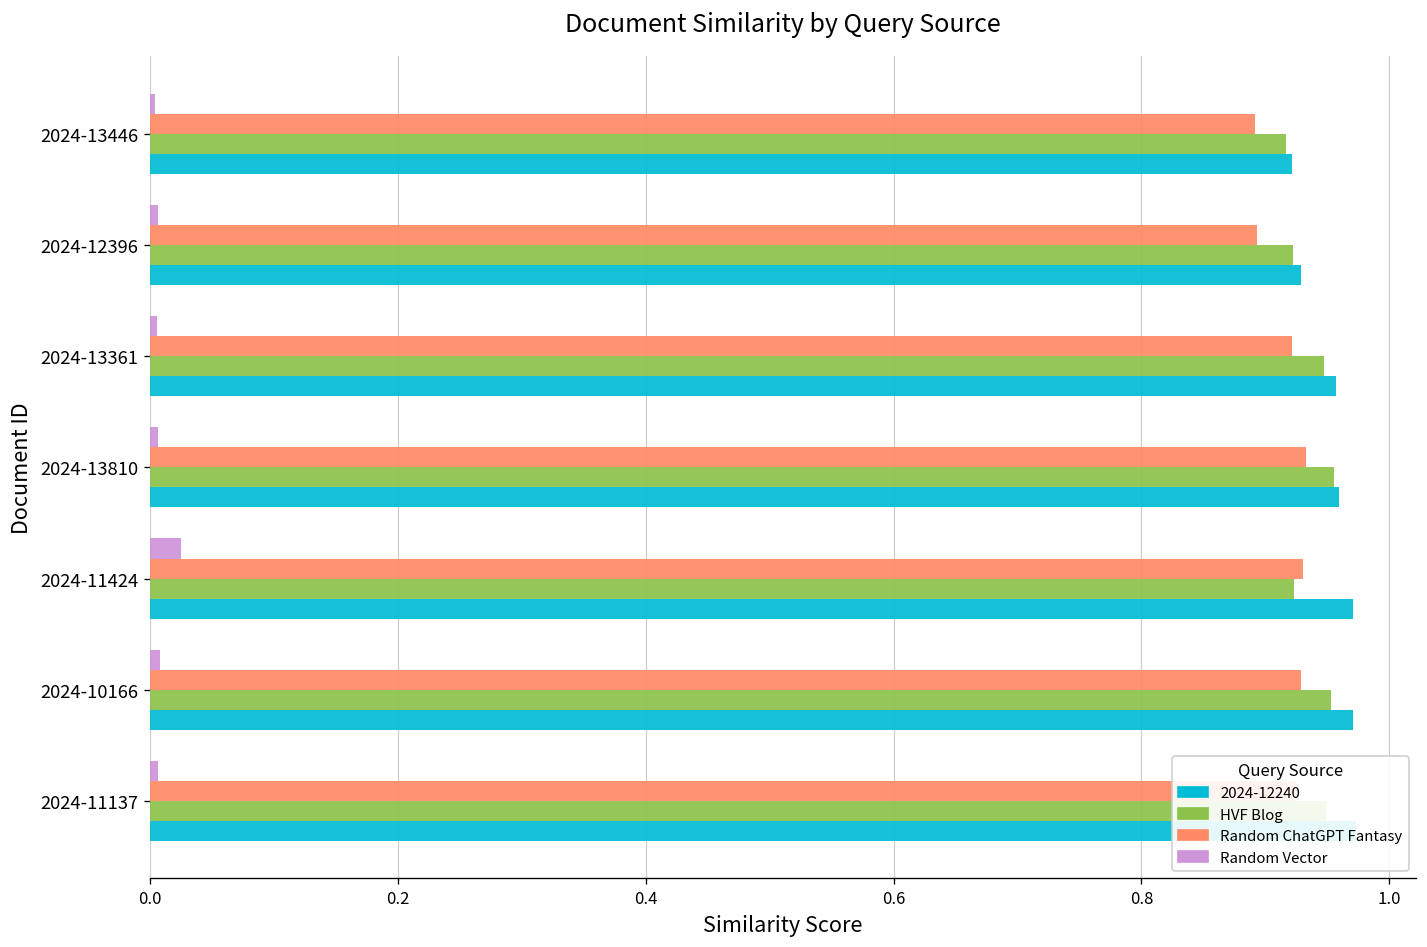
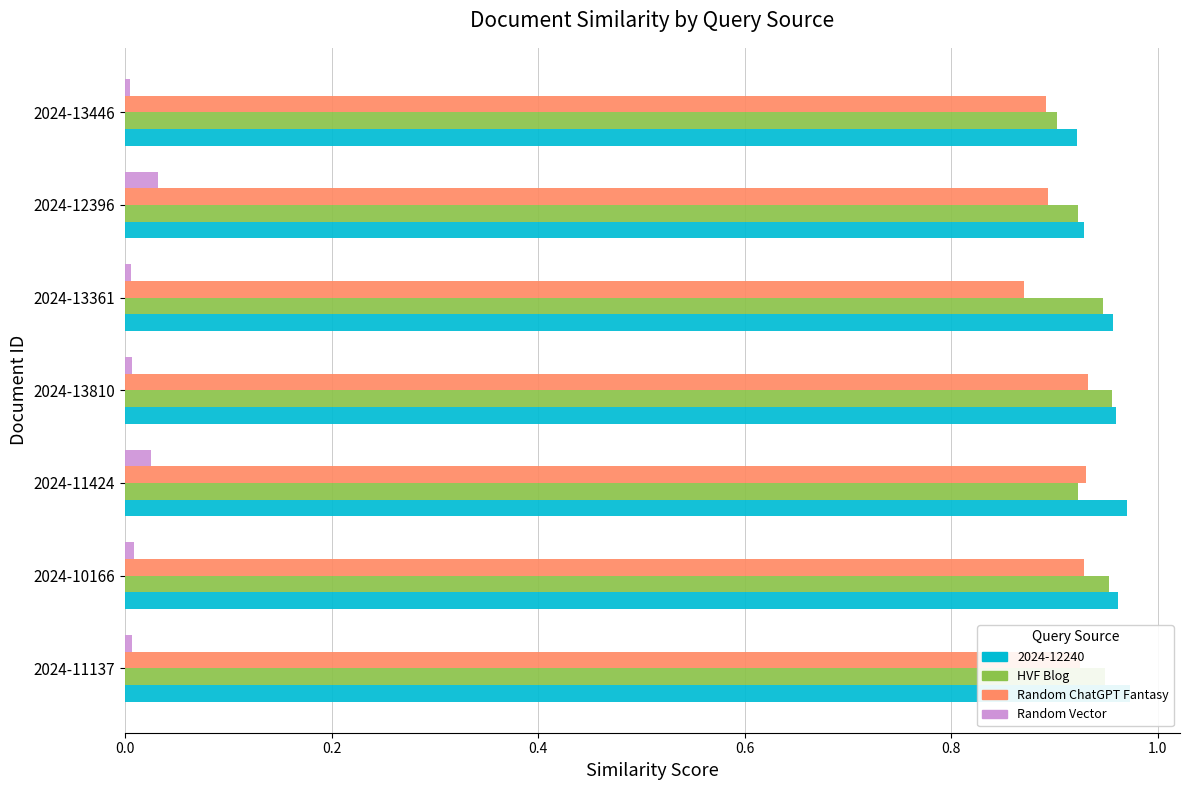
  {
    "2024-12240": {
      "2024-13446": 0.922,
      "2024-12396": 0.929,
      "2024-13361": 0.957,
      "2024-13810": 0.959,
      "2024-11424": 0.971,
-     "2024-10166": 0.971
+     "2024-10166": 0.961
    },
    "HVF Blog": {
-     "2024-13446": 0.916,
+     "2024-13446": 0.903,
      "2024-12396": 0.922,
      "2024-13361": 0.947,
      "2024-13810": 0.956,
      "2024-11424": 0.923,
      "2024-10166": 0.953
    },
    "Random ChatGPT Fantasy": {
      "2024-13446": 0.892,
      "2024-12396": 0.894,
-     "2024-13361": 0.922,
+     "2024-13361": 0.871,
      "2024-13810": 0.933,
      "2024-11424": 0.931,
      "2024-10166": 0.929
    },
    "Random Vector": {
      "2024-13446": 0.004,
-     "2024-12396": 0.007,
+     "2024-12396": 0.032,
      "2024-13361": 0.006,
      "2024-13810": 0.006,
      "2024-11424": 0.025,
      "2024-10166": 0.008,
      "2024-11137": 0.007
    }
  }
